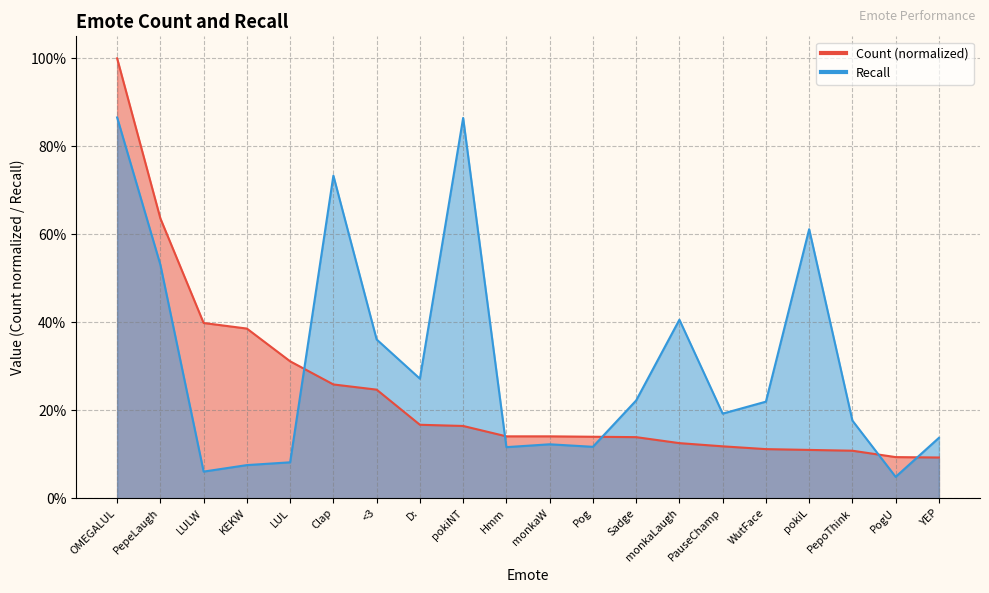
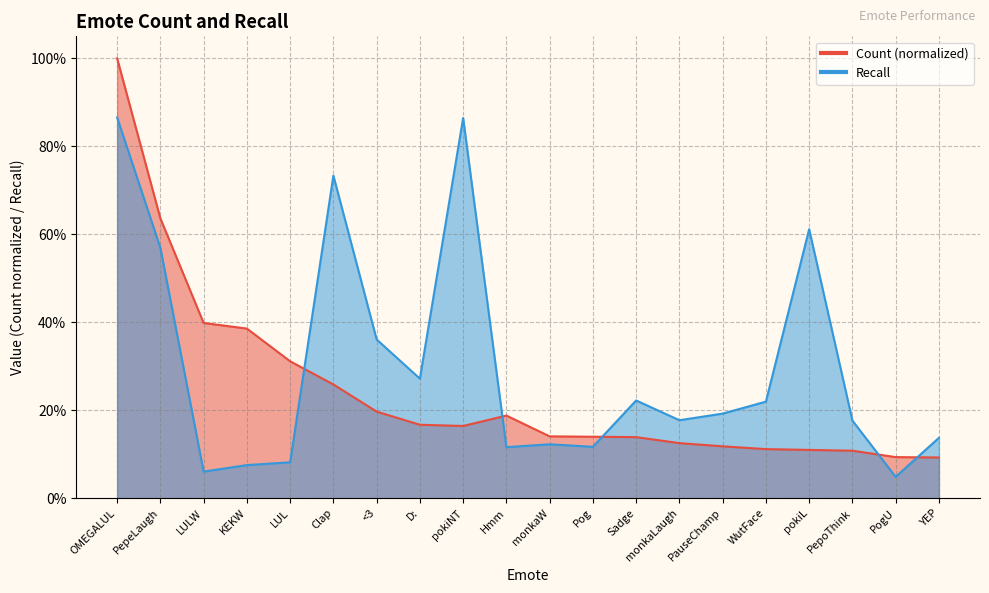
  {
    "Count (normalized)": {
      "OMEGALUL": "100%",
      "PepeLaugh": "64%",
      "LULW": "40%",
      "KEKW": "39%",
      "LUL": "31%",
      "Clap": "26%",
-     "<3": "25%",
+     "<3": "20%",
      "D:": "17%",
      "pokiNT": "16%",
-     "Hmm": "14%",
+     "Hmm": "19%",
      "monkaW": "14%",
      "Pog": "14%",
      "Sadge": "14%",
      "monkaLaugh": "13%",
      "PauseChamp": "12%",
      "WutFace": "11%",
      "pokiL": "11%",
      "PepoThink": "11%",
      "PogU": "9%",
      "YEP": "9%"
    },
    "Recall": {
      "OMEGALUL": "87%",
-     "PepeLaugh": "53%",
+     "PepeLaugh": "57%",
      "LULW": "6%",
      "KEKW": "8%",
      "LUL": "8%",
      "Clap": "73%",
      "<3": "36%",
      "D:": "27%",
      "pokiNT": "86%",
      "Hmm": "12%",
      "monkaW": "12%",
      "Pog": "12%",
      "Sadge": "22%",
-     "monkaLaugh": "41%",
+     "monkaLaugh": "18%",
      "PauseChamp": "19%",
      "WutFace": "22%",
      "pokiL": "61%",
      "PepoThink": "18%",
      "PogU": "5%",
      "YEP": "14%"
    }
  }
